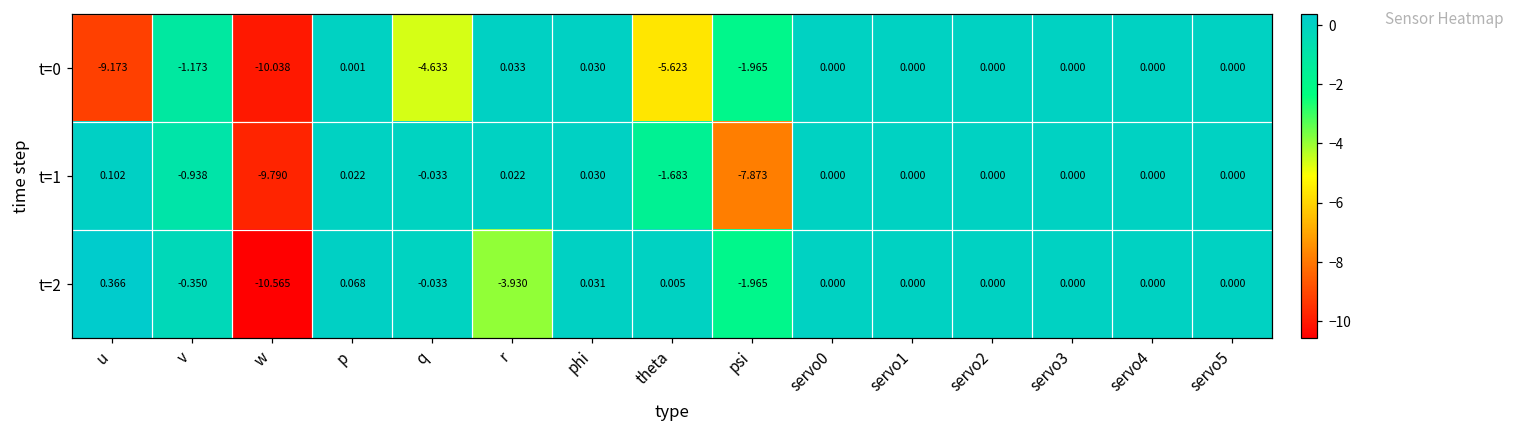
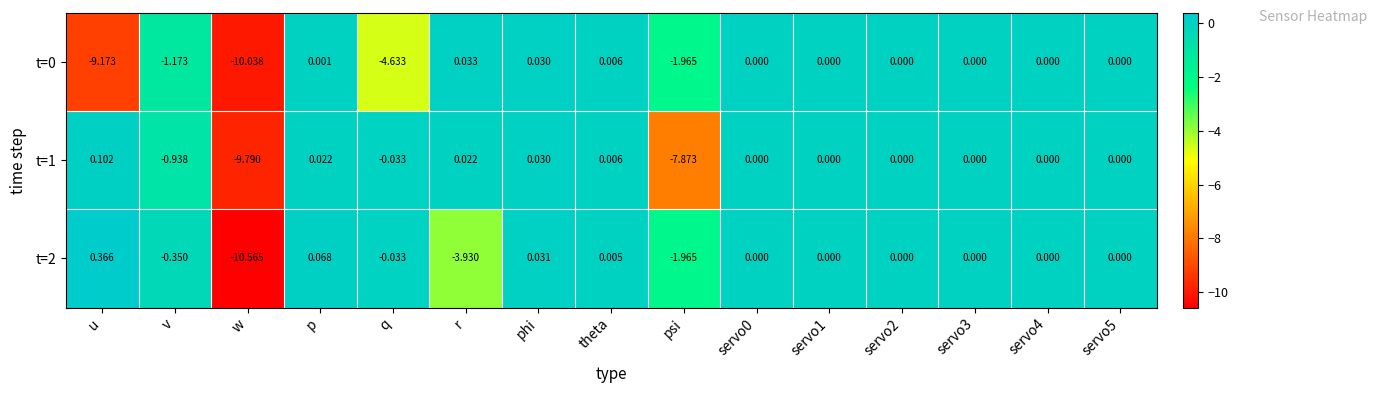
  {
    "t=0": {
      "u": -9.173,
      "v": -1.173,
      "w": -10.038,
      "p": 0.001,
      "q": -4.633,
      "r": 0.033,
      "phi": 0.030,
-     "theta": -5.623,
+     "theta": 0.006,
      "psi": -1.965,
      "servo0": 0.000,
      "servo1": 0.000,
      "servo2": 0.000,
      "servo3": 0.000,
      "servo4": 0.000,
      "servo5": 0.000
    },
    "t=1": {
      "u": 0.102,
      "v": -0.938,
      "w": -9.790,
      "p": 0.022,
      "q": -0.033,
      "r": 0.022,
      "phi": 0.030,
-     "theta": -1.683,
+     "theta": 0.006,
      "psi": -7.873,
      "servo0": 0.000,
      "servo1": 0.000,
      "servo2": 0.000,
      "servo3": 0.000,
      "servo4": 0.000,
      "servo5": 0.000
    },
    "t=2": {
      "u": 0.366,
      "v": -0.350,
      "w": -10.565,
      "p": 0.068,
      "q": -0.033,
      "r": -3.930,
      "phi": 0.031,
      "theta": 0.005,
      "psi": -1.965,
      "servo0": 0.000,
      "servo1": 0.000,
      "servo2": 0.000,
      "servo3": 0.000,
      "servo4": 0.000,
      "servo5": 0.000
    }
  }
